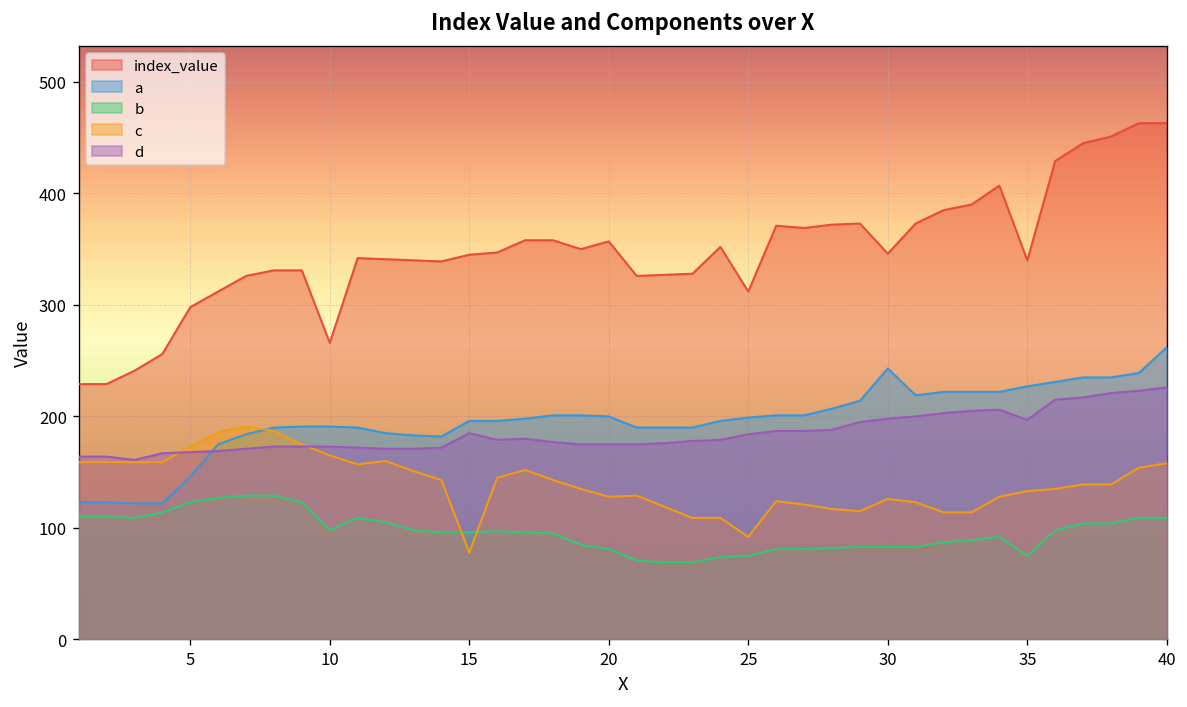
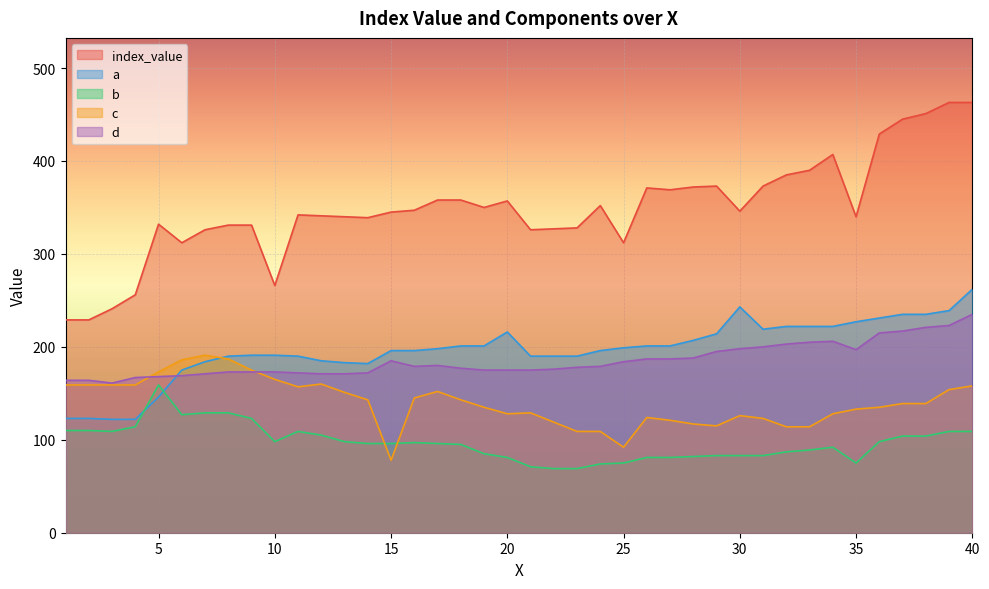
  {
    "index_value": {
-     "5": 300,
+     "5": 330,
      "10": 270,
      "15": 350,
      "20": 360,
      "25": 310,
      "30": 350,
      "35": 340,
      "40": 460
    },
    "a": {
      "5": 150,
      "10": 190,
      "15": 200,
-     "20": 200,
+     "20": 220,
      "25": 200,
      "30": 240,
      "35": 230,
      "40": 260
    },
    "b": {
-     "5": 120,
+     "5": 160,
      "10": 100,
      "15": 100,
      "20": 80,
      "25": 80,
      "30": 80,
      "35": 80,
      "40": 110
    },
    "c": {
      "5": 170,
      "10": 170,
      "15": 80,
      "20": 130,
      "25": 90,
      "30": 130,
      "35": 130,
      "40": 160
    },
    "d": {
      "5": 170,
      "10": 170,
      "15": 190,
      "20": 180,
      "25": 180,
      "30": 200,
      "35": 200,
-     "40": 230
+     "40": 240
    }
  }
